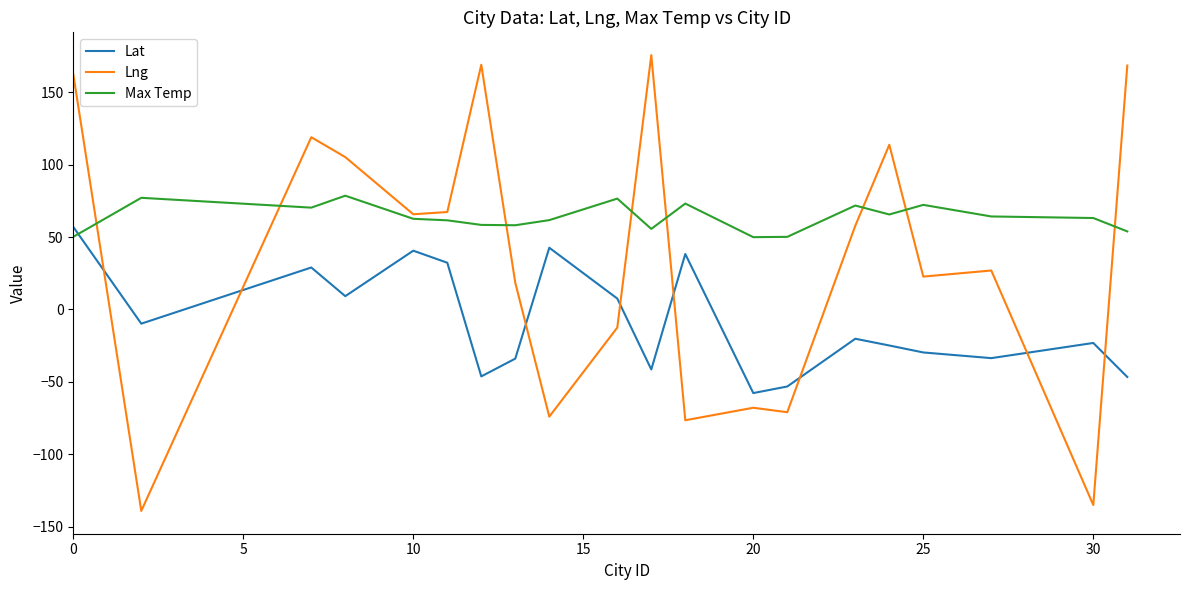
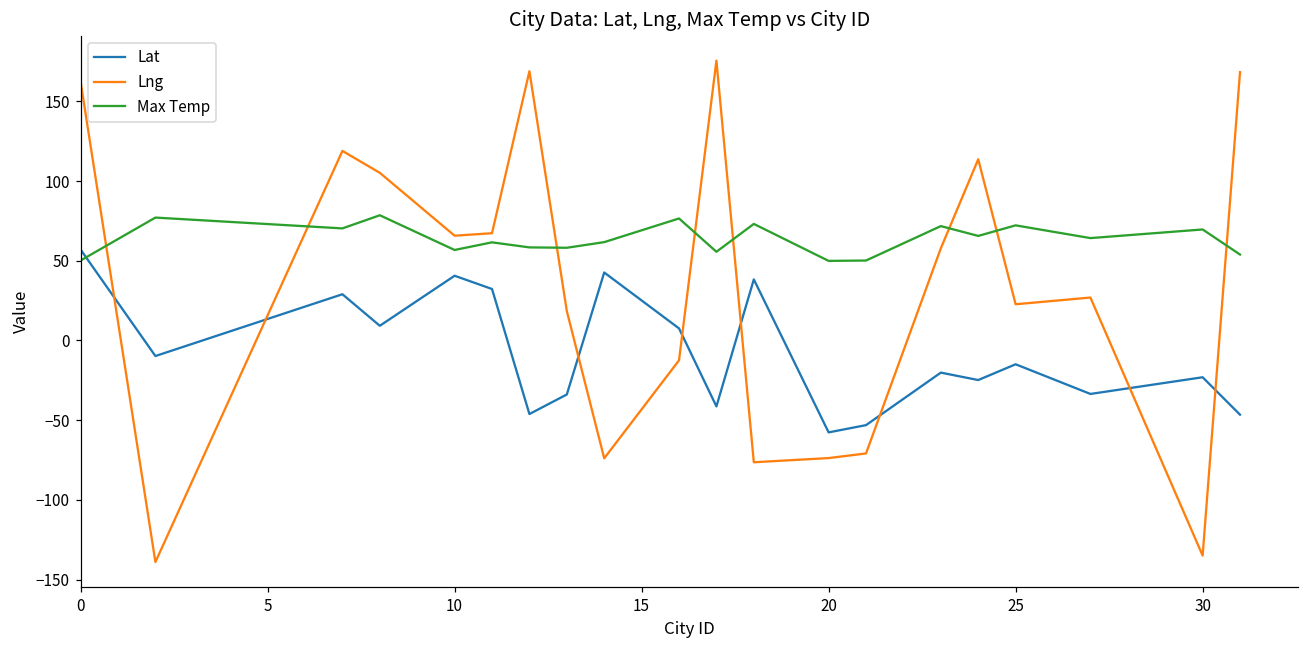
  {
    "Lat": {
      "0": 57,
      "10": 41,
      "20": -58,
-     "25": -30,
+     "25": -15,
      "30": -23
    },
    "Lng": {
      "0": 162,
      "10": 66,
-     "20": -68,
+     "20": -74,
      "25": 23,
      "30": -135
    },
    "Max Temp": {
      "0": 50,
-     "10": 63,
+     "10": 57,
      "20": 50,
      "25": 72,
-     "30": 63
+     "30": 70
    }
  }
